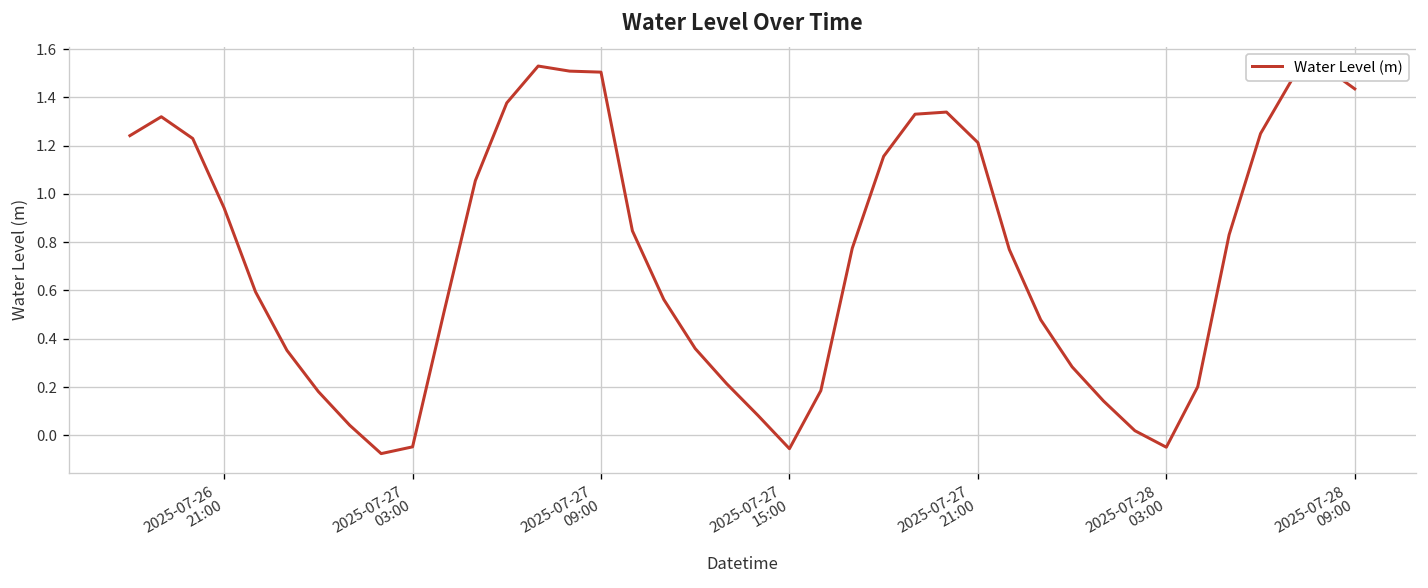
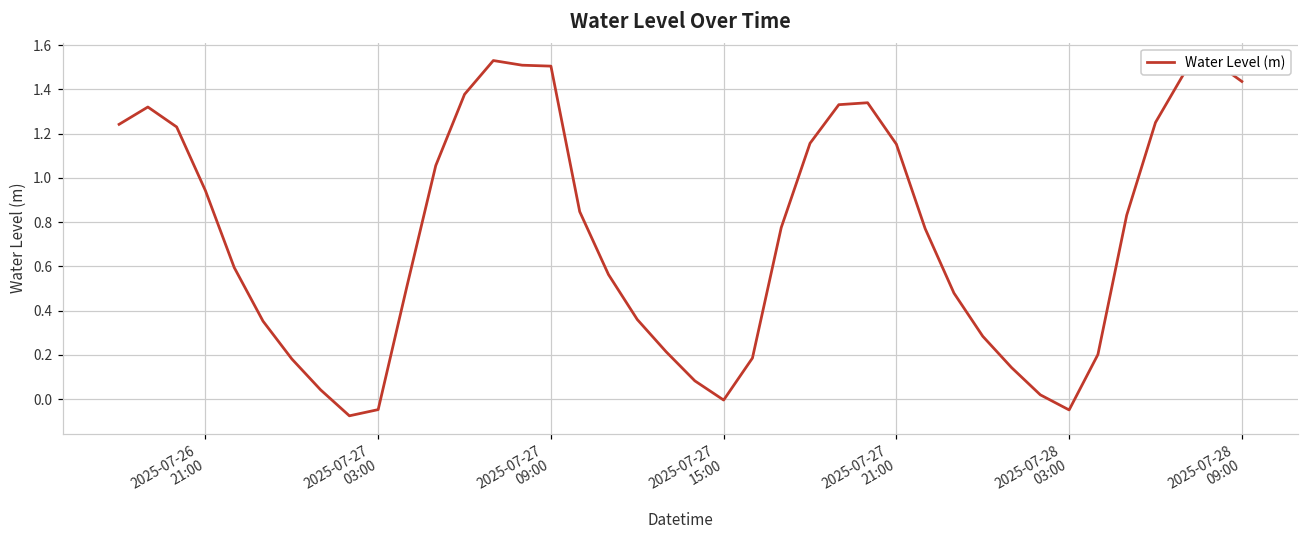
  {
    "2025-07-26 21:00": 0.94,
    "2025-07-27 03:00": -0.05,
    "2025-07-27 09:00": 1.50,
-   "2025-07-27 15:00": -0.06,
-   "2025-07-27 21:00": 1.21,
+   "2025-07-27 15:00": 0.00,
+   "2025-07-27 21:00": 1.15,
    "2025-07-28 03:00": -0.05,
    "2025-07-28 09:00": 1.44
  }
